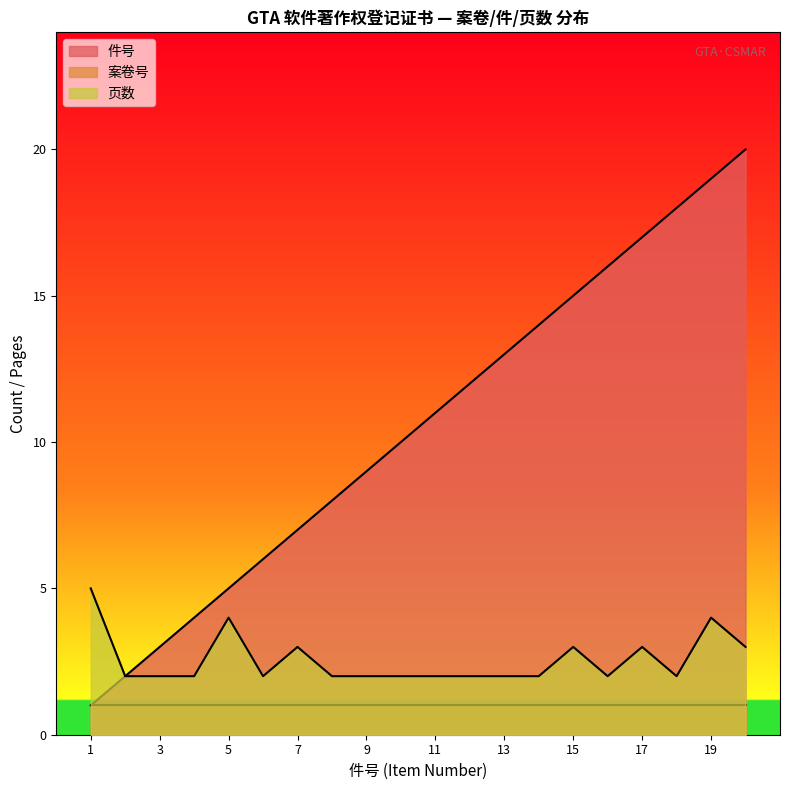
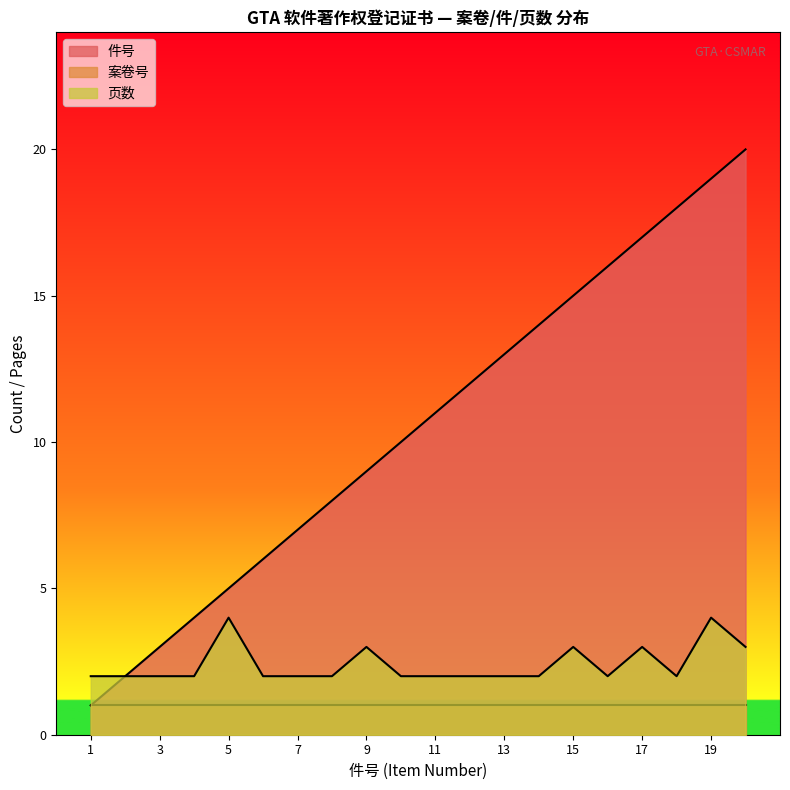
  {
    "页数": {
-     "1": 5,
+     "1": 2,
      "3": 2,
      "5": 4,
-     "7": 3,
-     "9": 2,
+     "7": 2,
+     "9": 3,
      "11": 2,
      "13": 2,
      "15": 3,
      "17": 3,
      "19": 4
    }
  }
